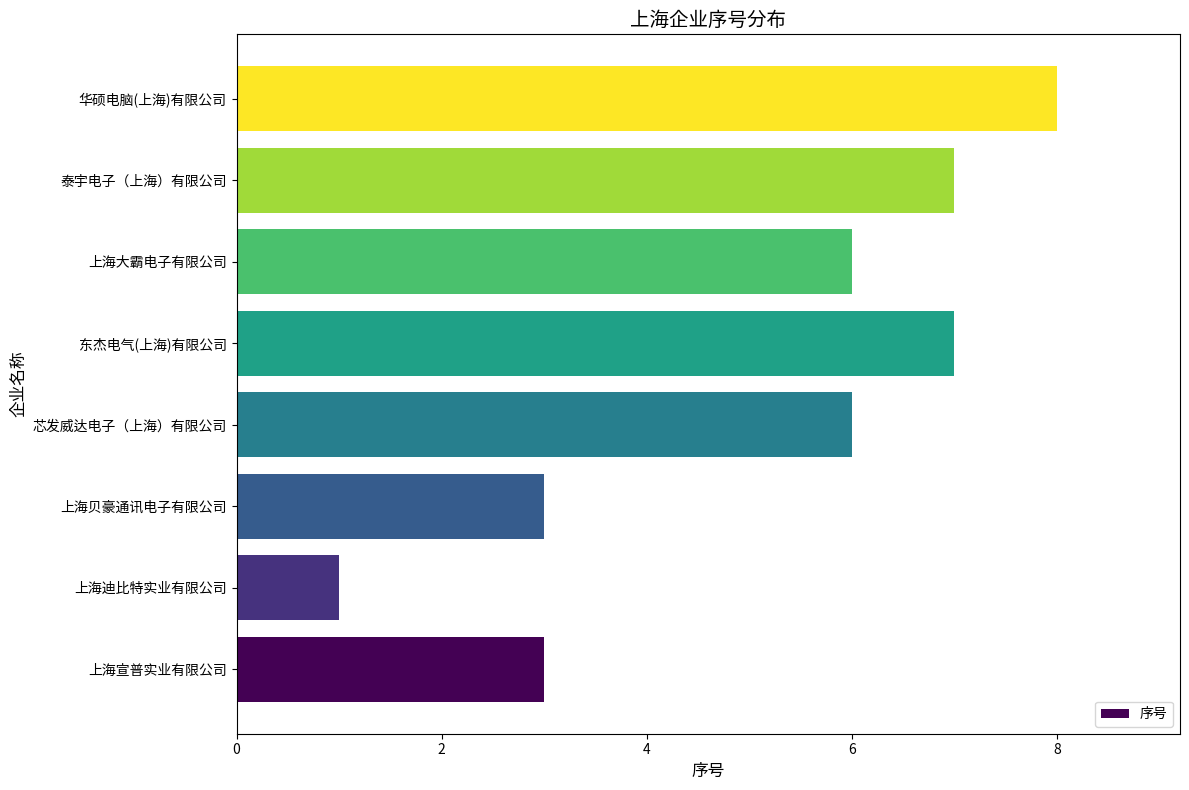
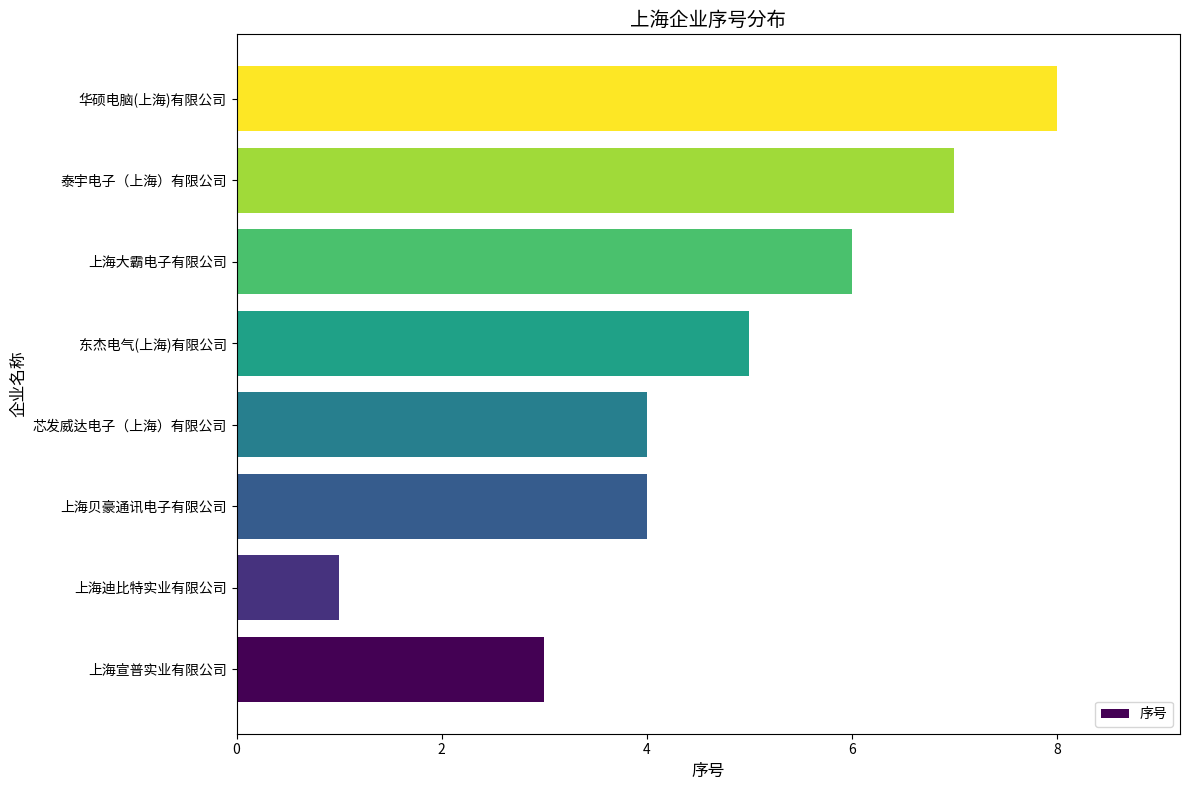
  {
    "华硕电脑(上海)有限公司": 8,
    "泰宇电子（上海）有限公司": 7,
    "上海大霸电子有限公司": 6,
-   "东杰电气(上海)有限公司": 7,
-   "芯发威达电子（上海）有限公司": 6,
-   "上海贝豪通讯电子有限公司": 3,
+   "东杰电气(上海)有限公司": 5,
+   "芯发威达电子（上海）有限公司": 4,
+   "上海贝豪通讯电子有限公司": 4,
    "上海迪比特实业有限公司": 1,
    "上海宣普实业有限公司": 3
  }
